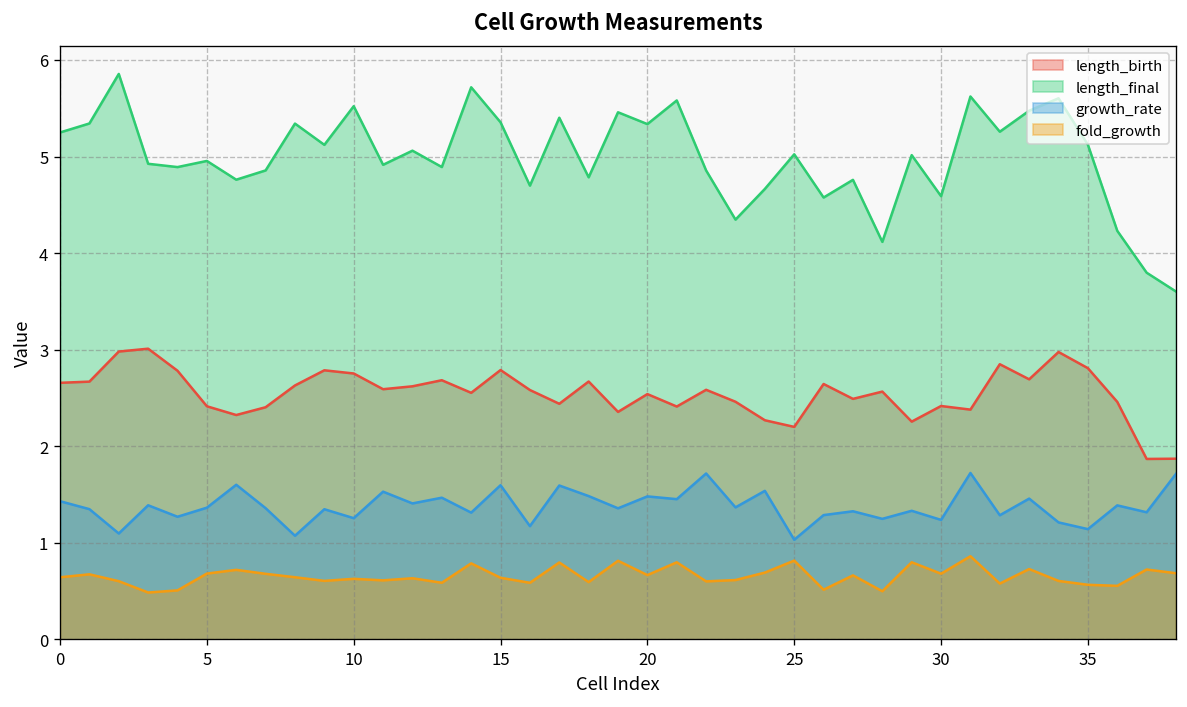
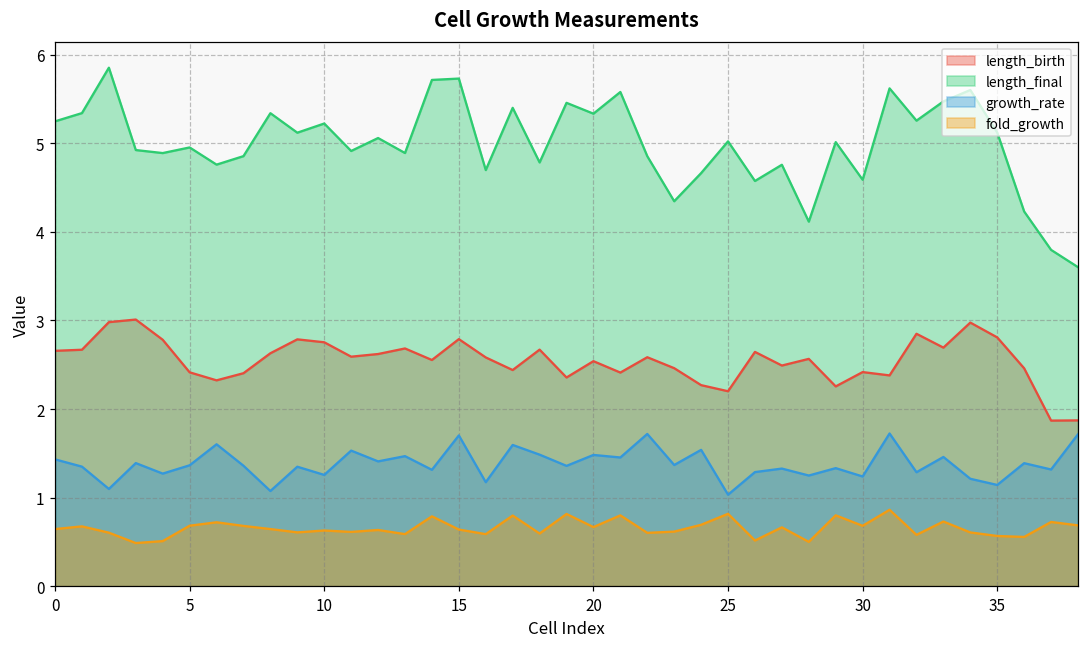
  {
    "length_final": {
      "0": 5.2,
      "5": 5.0,
-     "10": 5.5,
-     "15": 5.4,
+     "10": 5.2,
+     "15": 5.7,
      "20": 5.3,
      "25": 5.0,
      "30": 4.6
    },
    "growth_rate": {
      "0": 1.4,
      "5": 1.4,
      "10": 1.3,
-     "15": 1.6,
+     "15": 1.7,
      "20": 1.5,
      "25": 1.0,
      "30": 1.2,
      "35": 1.1
    }
  }
